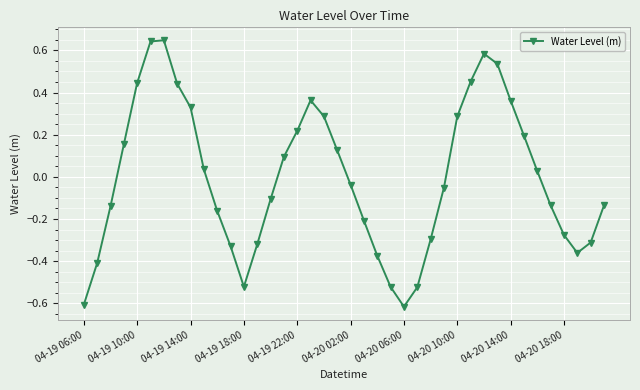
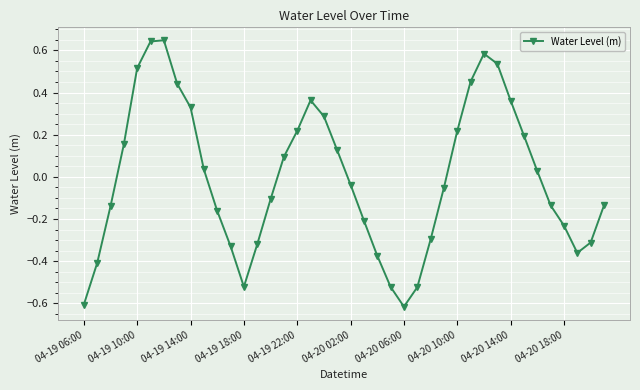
  {
    "04-19 06:00": -0.61,
-   "04-19 10:00": 0.45,
+   "04-19 10:00": 0.52,
    "04-19 14:00": 0.33,
    "04-19 18:00": -0.52,
    "04-19 22:00": 0.22,
    "04-20 02:00": -0.04,
    "04-20 06:00": -0.62,
-   "04-20 10:00": 0.29,
+   "04-20 10:00": 0.22,
    "04-20 14:00": 0.36,
-   "04-20 18:00": -0.28
+   "04-20 18:00": -0.23
  }
